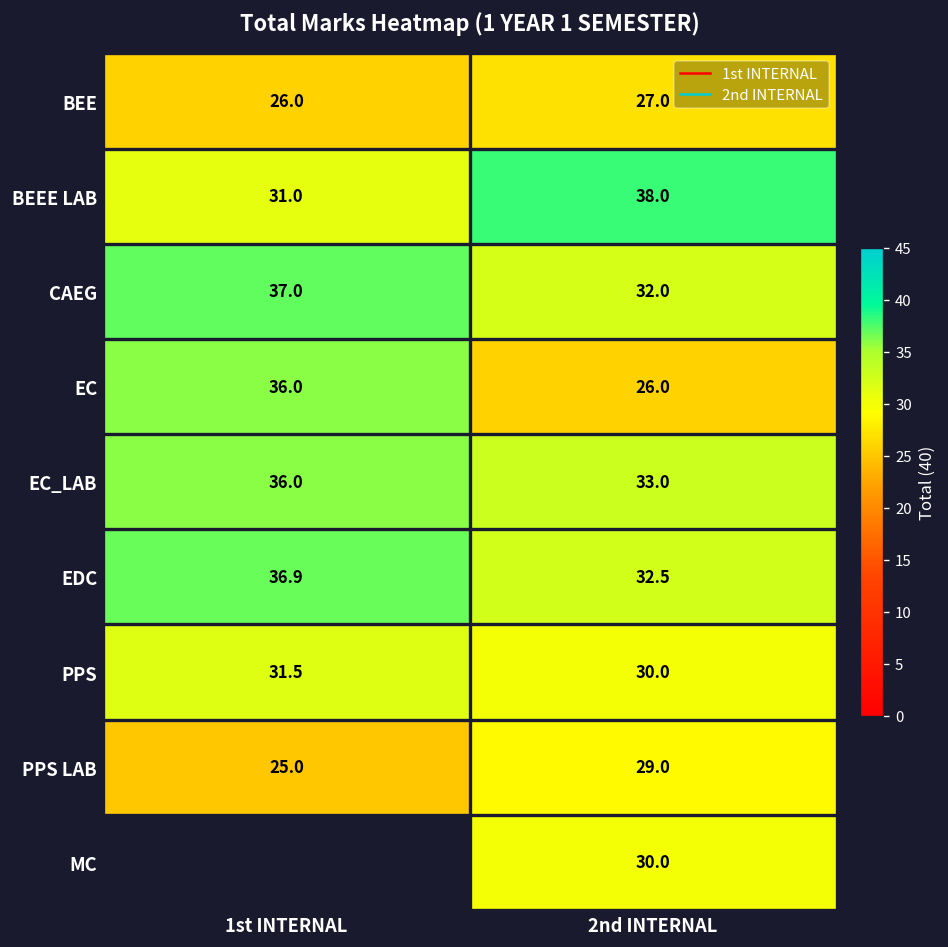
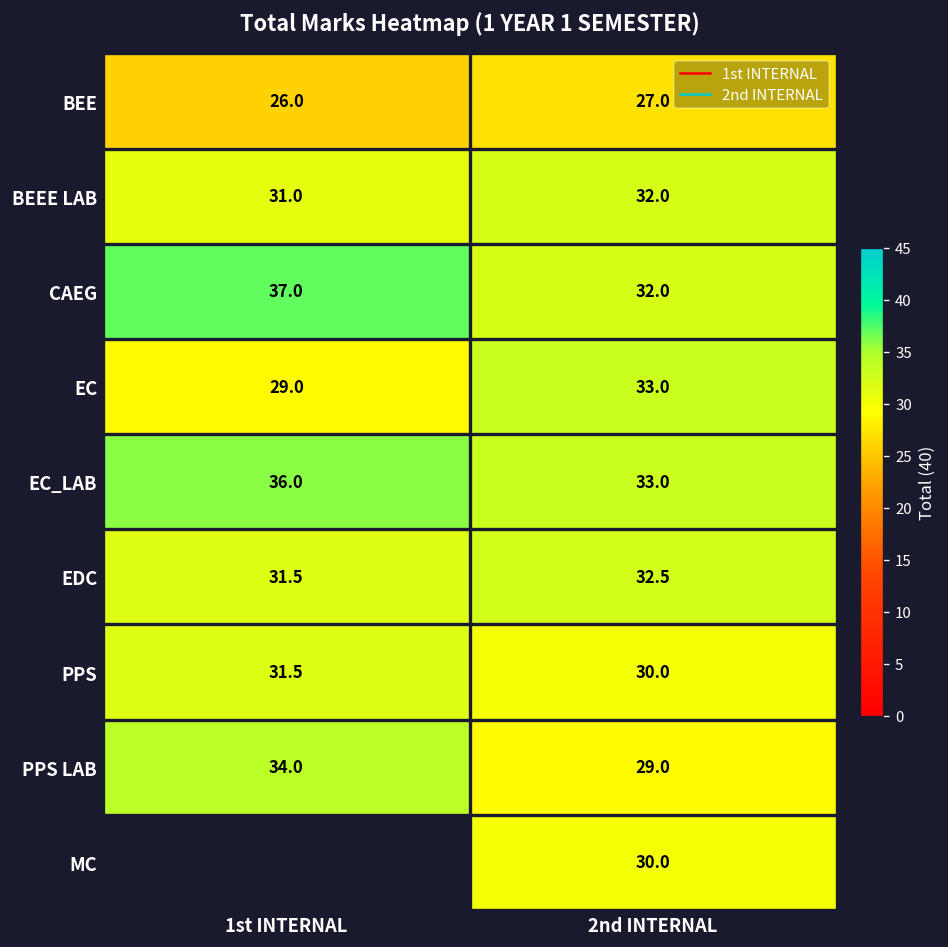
  {
    "BEE": {
      "1st INTERNAL": 26.0,
      "2nd INTERNAL": 27.0
    },
    "BEEE LAB": {
      "1st INTERNAL": 31.0,
-     "2nd INTERNAL": 38.0
+     "2nd INTERNAL": 32.0
    },
    "CAEG": {
      "1st INTERNAL": 37.0,
      "2nd INTERNAL": 32.0
    },
    "EC": {
-     "1st INTERNAL": 36.0,
-     "2nd INTERNAL": 26.0
+     "1st INTERNAL": 29.0,
+     "2nd INTERNAL": 33.0
    },
    "EC_LAB": {
      "1st INTERNAL": 36.0,
      "2nd INTERNAL": 33.0
    },
    "EDC": {
-     "1st INTERNAL": 36.9,
+     "1st INTERNAL": 31.5,
      "2nd INTERNAL": 32.5
    },
    "PPS": {
      "1st INTERNAL": 31.5,
      "2nd INTERNAL": 30.0
    },
    "PPS LAB": {
-     "1st INTERNAL": 25.0,
+     "1st INTERNAL": 34.0,
      "2nd INTERNAL": 29.0
    },
    "MC": {
      "2nd INTERNAL": 30.0
    }
  }
